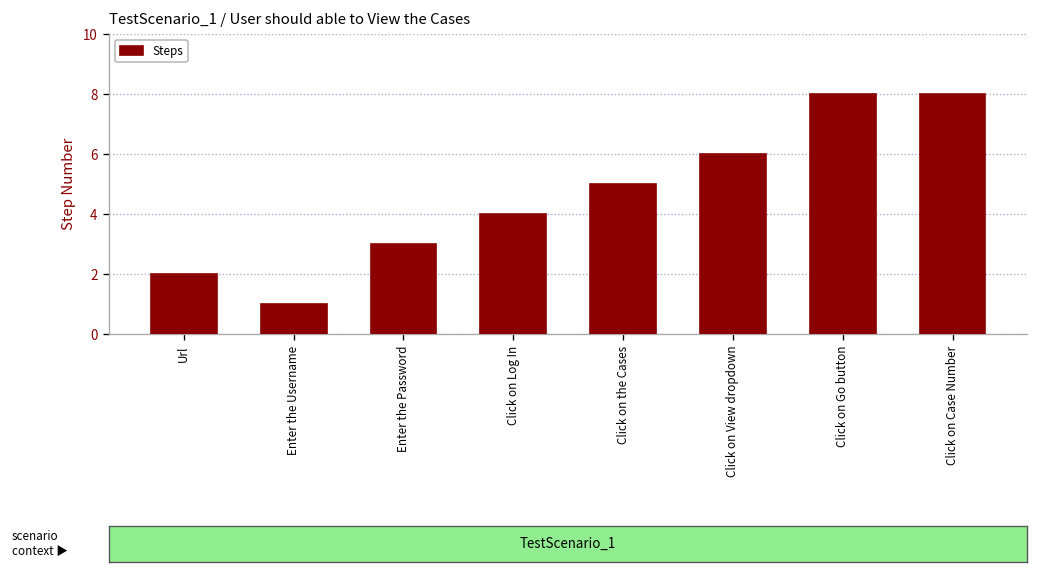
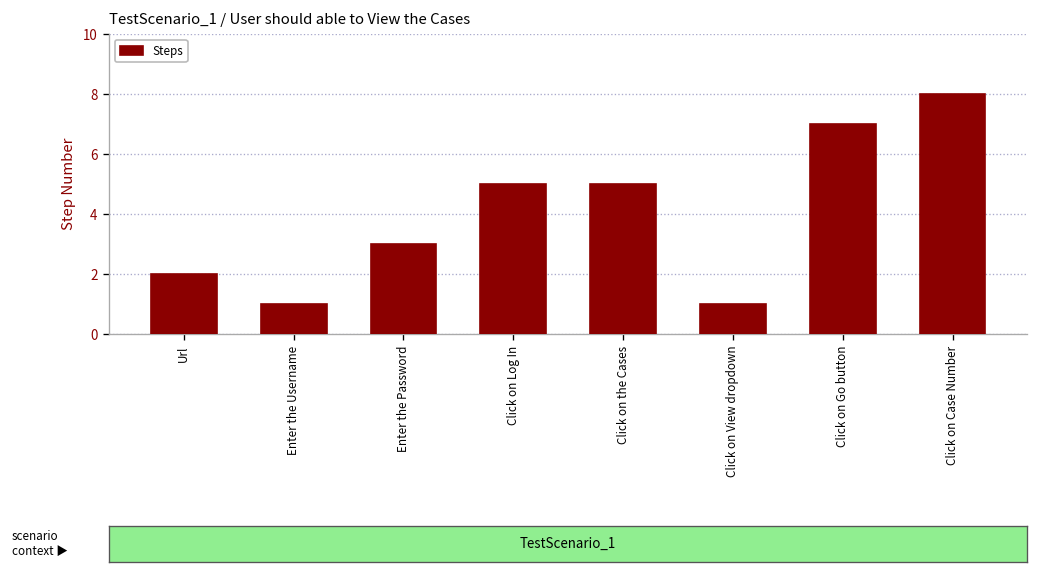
  {
    "Url": 2,
    "Enter the Username": 1,
    "Enter the Password": 3,
-   "Click on Log In": 4,
+   "Click on Log In": 5,
    "Click on the Cases": 5,
-   "Click on View dropdown": 6,
-   "Click on Go button": 8,
+   "Click on View dropdown": 1,
+   "Click on Go button": 7,
    "Click on Case Number": 8
  }
